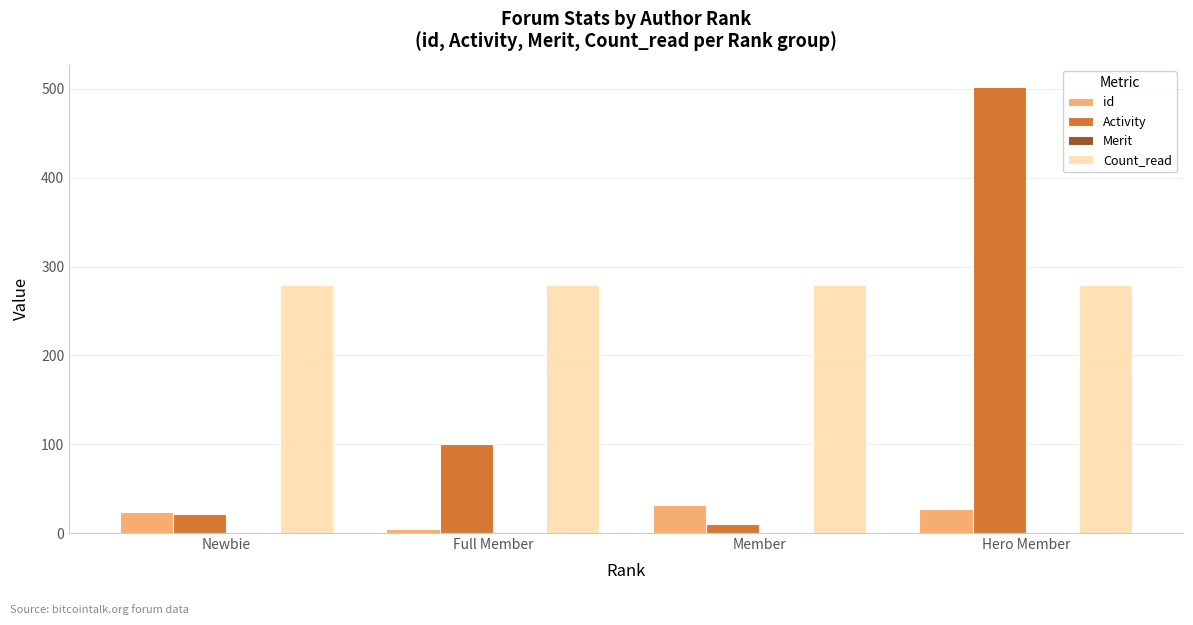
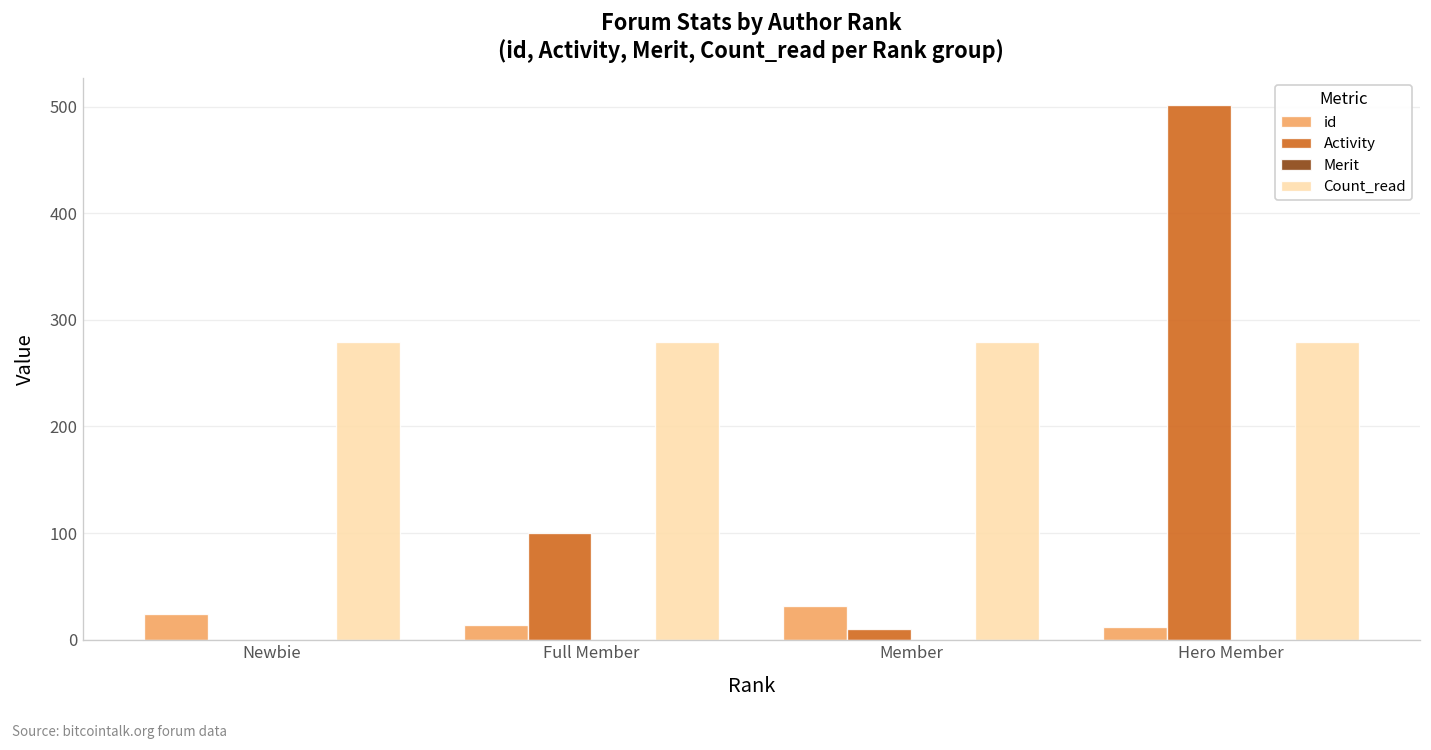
  {
    "id": {
      "Newbie": 20,
-     "Full Member": 0,
+     "Full Member": 10,
      "Member": 30,
-     "Hero Member": 30
+     "Hero Member": 10
    },
    "Activity": {
-     "Newbie": 20,
+     "Newbie": 0,
      "Full Member": 100,
      "Member": 10,
      "Hero Member": 500
    },
    "Merit": {
      "Newbie": 0,
      "Full Member": 0,
      "Member": 0,
      "Hero Member": 0
    },
    "Count_read": {
      "Newbie": 280,
      "Full Member": 280,
      "Member": 280,
      "Hero Member": 280
    }
  }
